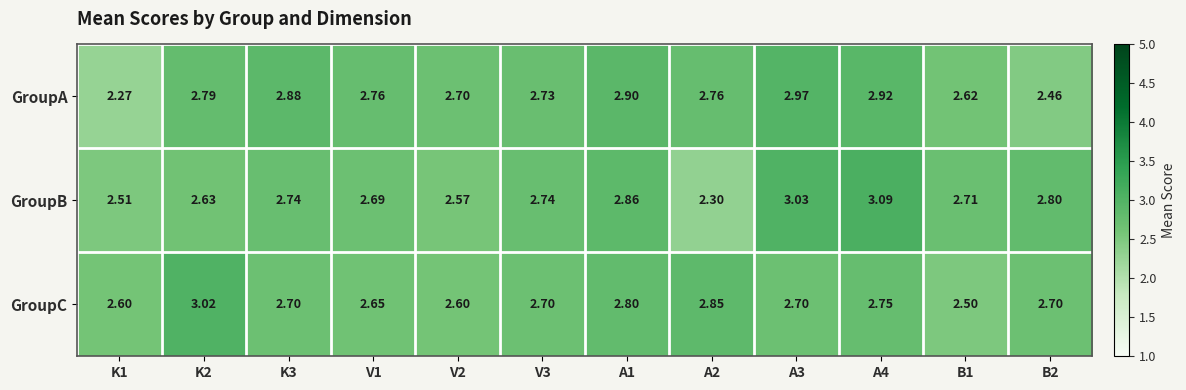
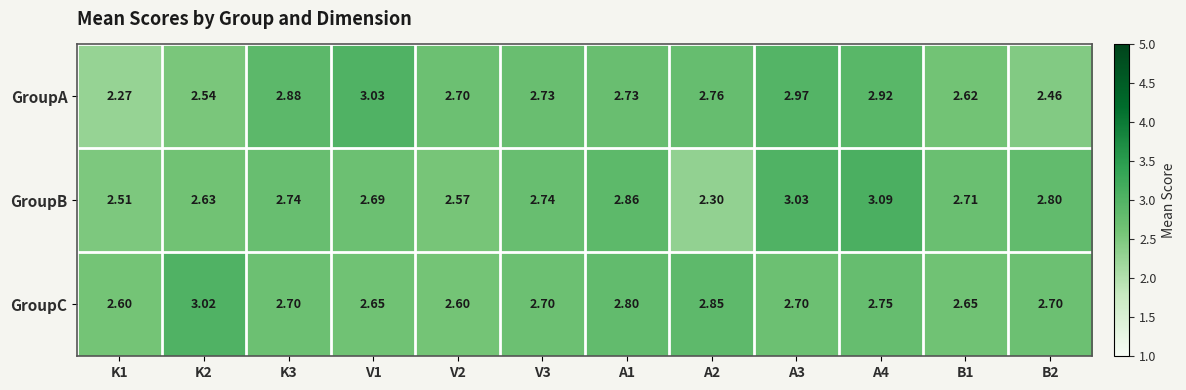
  {
    "GroupA": {
      "K1": 2.27,
-     "K2": 2.79,
+     "K2": 2.54,
      "K3": 2.88,
-     "V1": 2.76,
+     "V1": 3.03,
      "V2": 2.70,
      "V3": 2.73,
-     "A1": 2.90,
+     "A1": 2.73,
      "A2": 2.76,
      "A3": 2.97,
      "A4": 2.92,
      "B1": 2.62,
      "B2": 2.46
    },
    "GroupB": {
      "K1": 2.51,
      "K2": 2.63,
      "K3": 2.74,
      "V1": 2.69,
      "V2": 2.57,
      "V3": 2.74,
      "A1": 2.86,
      "A2": 2.30,
      "A3": 3.03,
      "A4": 3.09,
      "B1": 2.71,
      "B2": 2.80
    },
    "GroupC": {
      "K1": 2.60,
      "K2": 3.02,
      "K3": 2.70,
      "V1": 2.65,
      "V2": 2.60,
      "V3": 2.70,
      "A1": 2.80,
      "A2": 2.85,
      "A3": 2.70,
      "A4": 2.75,
-     "B1": 2.50,
+     "B1": 2.65,
      "B2": 2.70
    }
  }
